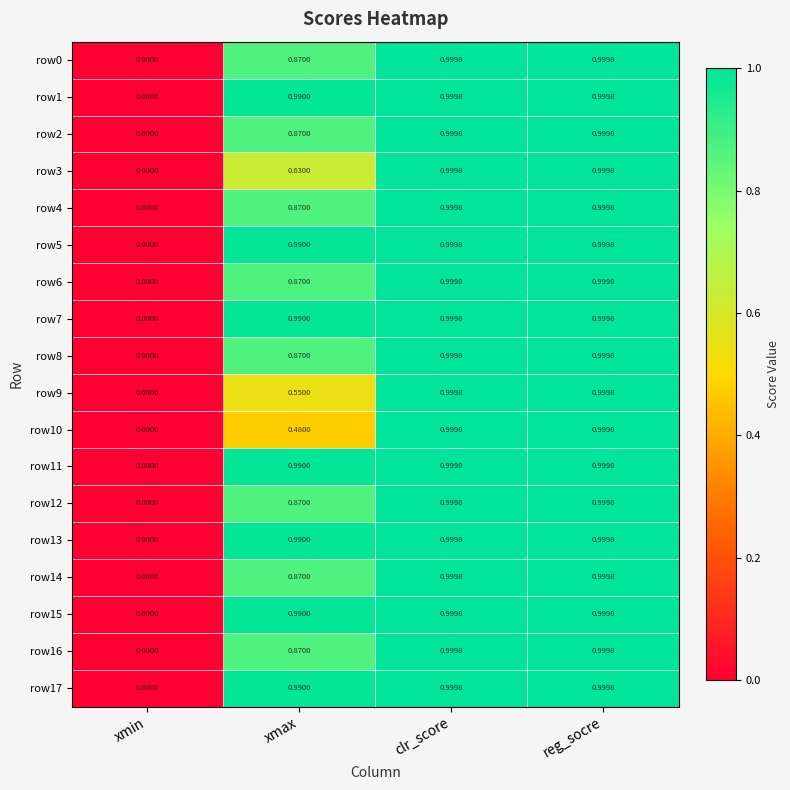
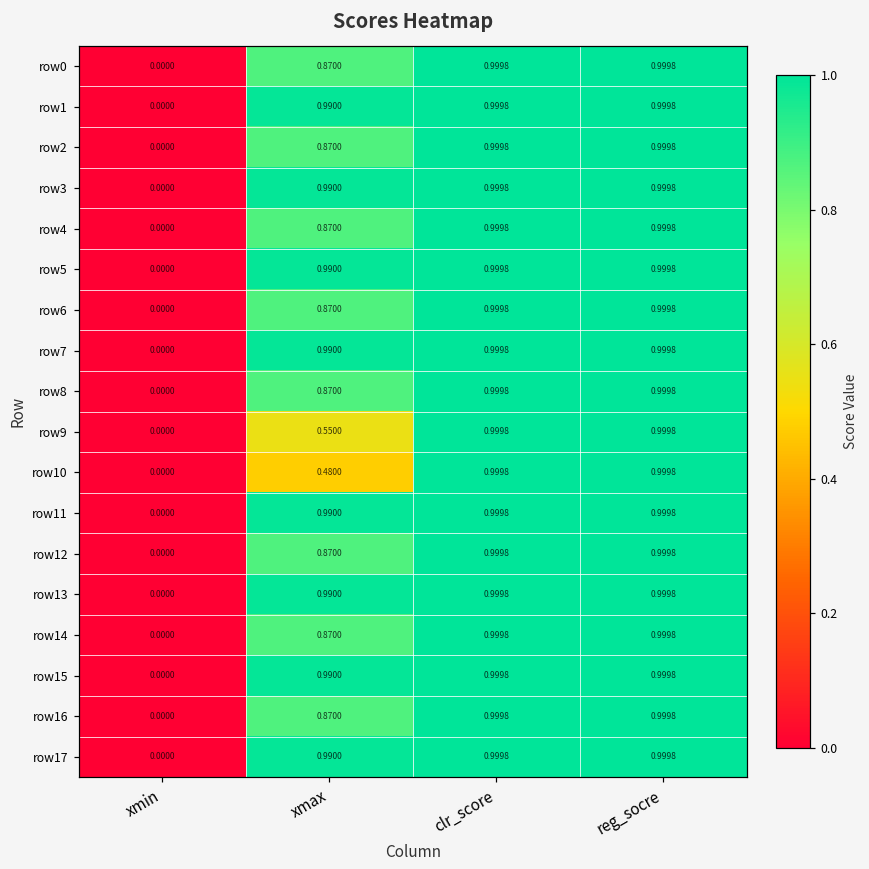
  {
    "row0": {
      "xmin": 0.0000,
      "xmax": 0.8700,
      "clr_score": 0.9998,
      "reg_socre": 0.9998
    },
    "row1": {
      "xmin": 0.0000,
      "xmax": 0.9900,
      "clr_score": 0.9998,
      "reg_socre": 0.9998
    },
    "row2": {
      "xmin": 0.0000,
      "xmax": 0.8700,
      "clr_score": 0.9998,
      "reg_socre": 0.9998
    },
    "row3": {
      "xmin": 0.0000,
-     "xmax": 0.6300,
+     "xmax": 0.9900,
      "clr_score": 0.9998,
      "reg_socre": 0.9998
    },
    "row4": {
      "xmin": 0.0000,
      "xmax": 0.8700,
      "clr_score": 0.9998,
      "reg_socre": 0.9998
    },
    "row5": {
      "xmin": 0.0000,
      "xmax": 0.9900,
      "clr_score": 0.9998,
      "reg_socre": 0.9998
    },
    "row6": {
      "xmin": 0.0000,
      "xmax": 0.8700,
      "clr_score": 0.9998,
      "reg_socre": 0.9998
    },
    "row7": {
      "xmin": 0.0000,
      "xmax": 0.9900,
      "clr_score": 0.9998,
      "reg_socre": 0.9998
    },
    "row8": {
      "xmin": 0.0000,
      "xmax": 0.8700,
      "clr_score": 0.9998,
      "reg_socre": 0.9998
    },
    "row9": {
      "xmin": 0.0000,
      "xmax": 0.5500,
      "clr_score": 0.9998,
      "reg_socre": 0.9998
    },
    "row10": {
      "xmin": 0.0000,
      "xmax": 0.4800,
      "clr_score": 0.9998,
      "reg_socre": 0.9998
    },
    "row11": {
      "xmin": 0.0000,
      "xmax": 0.9900,
      "clr_score": 0.9998,
      "reg_socre": 0.9998
    },
    "row12": {
      "xmin": 0.0000,
      "xmax": 0.8700,
      "clr_score": 0.9998,
      "reg_socre": 0.9998
    },
    "row13": {
      "xmin": 0.0000,
      "xmax": 0.9900,
      "clr_score": 0.9998,
      "reg_socre": 0.9998
    },
    "row14": {
      "xmin": 0.0000,
      "xmax": 0.8700,
      "clr_score": 0.9998,
      "reg_socre": 0.9998
    },
    "row15": {
      "xmin": 0.0000,
      "xmax": 0.9900,
      "clr_score": 0.9998,
      "reg_socre": 0.9998
    },
    "row16": {
      "xmin": 0.0000,
      "xmax": 0.8700,
      "clr_score": 0.9998,
      "reg_socre": 0.9998
    },
    "row17": {
      "xmin": 0.0000,
      "xmax": 0.9900,
      "clr_score": 0.9998,
      "reg_socre": 0.9998
    }
  }
